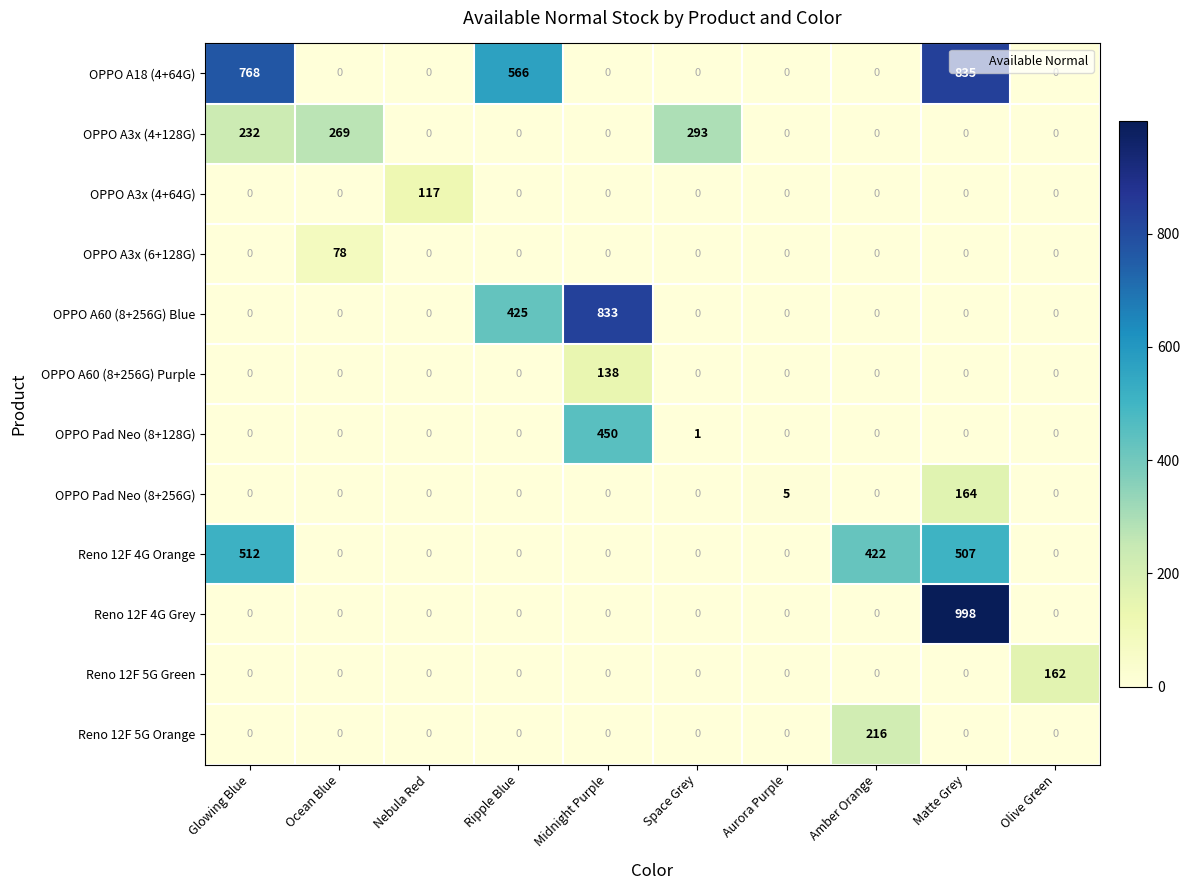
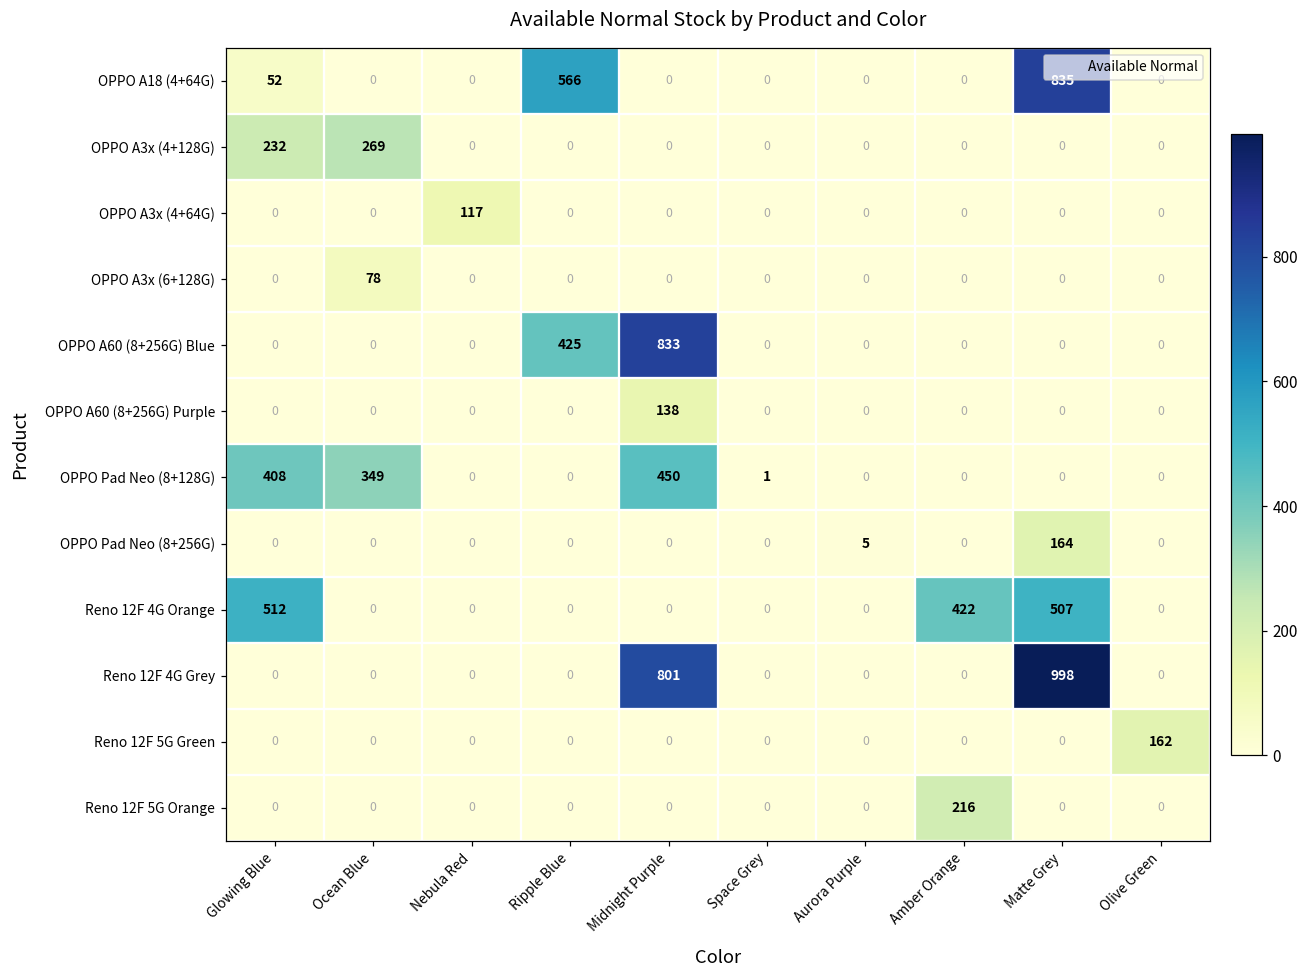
  {
    "OPPO A18 (4+64G)": {
-     "Glowing Blue": 768,
+     "Glowing Blue": 52,
      "Ocean Blue": 0,
      "Nebula Red": 0,
      "Ripple Blue": 566,
      "Midnight Purple": 0,
      "Space Grey": 0,
      "Aurora Purple": 0,
      "Amber Orange": 0
    },
    "OPPO A3x (4+128G)": {
      "Glowing Blue": 232,
      "Ocean Blue": 269,
      "Nebula Red": 0,
      "Ripple Blue": 0,
      "Midnight Purple": 0,
-     "Space Grey": 293,
+     "Space Grey": 0,
      "Aurora Purple": 0,
      "Amber Orange": 0,
      "Matte Grey": 0,
      "Olive Green": 0
    },
    "OPPO A3x (4+64G)": {
      "Glowing Blue": 0,
      "Ocean Blue": 0,
      "Nebula Red": 117,
      "Ripple Blue": 0,
      "Midnight Purple": 0,
      "Space Grey": 0,
      "Aurora Purple": 0,
      "Amber Orange": 0,
      "Matte Grey": 0,
      "Olive Green": 0
    },
    "OPPO A3x (6+128G)": {
      "Glowing Blue": 0,
      "Ocean Blue": 78,
      "Nebula Red": 0,
      "Ripple Blue": 0,
      "Midnight Purple": 0,
      "Space Grey": 0,
      "Aurora Purple": 0,
      "Amber Orange": 0,
      "Matte Grey": 0,
      "Olive Green": 0
    },
    "OPPO A60 (8+256G) Blue": {
      "Glowing Blue": 0,
      "Ocean Blue": 0,
      "Nebula Red": 0,
      "Ripple Blue": 425,
      "Midnight Purple": 833,
      "Space Grey": 0,
      "Aurora Purple": 0,
      "Amber Orange": 0,
      "Matte Grey": 0,
      "Olive Green": 0
    },
    "OPPO A60 (8+256G) Purple": {
      "Glowing Blue": 0,
      "Ocean Blue": 0,
      "Nebula Red": 0,
      "Ripple Blue": 0,
      "Midnight Purple": 138,
      "Space Grey": 0,
      "Aurora Purple": 0,
      "Amber Orange": 0,
      "Matte Grey": 0,
      "Olive Green": 0
    },
    "OPPO Pad Neo (8+128G)": {
-     "Glowing Blue": 0,
-     "Ocean Blue": 0,
+     "Glowing Blue": 408,
+     "Ocean Blue": 349,
      "Nebula Red": 0,
      "Ripple Blue": 0,
      "Midnight Purple": 450,
      "Space Grey": 1,
      "Aurora Purple": 0,
      "Amber Orange": 0,
      "Matte Grey": 0,
      "Olive Green": 0
    },
    "OPPO Pad Neo (8+256G)": {
      "Glowing Blue": 0,
      "Ocean Blue": 0,
      "Nebula Red": 0,
      "Ripple Blue": 0,
      "Midnight Purple": 0,
      "Space Grey": 0,
      "Aurora Purple": 5,
      "Amber Orange": 0,
      "Matte Grey": 164,
      "Olive Green": 0
    },
    "Reno 12F 4G Orange": {
      "Glowing Blue": 512,
      "Ocean Blue": 0,
      "Nebula Red": 0,
      "Ripple Blue": 0,
      "Midnight Purple": 0,
      "Space Grey": 0,
      "Aurora Purple": 0,
      "Amber Orange": 422,
      "Matte Grey": 507,
      "Olive Green": 0
    },
    "Reno 12F 4G Grey": {
      "Glowing Blue": 0,
      "Ocean Blue": 0,
      "Nebula Red": 0,
      "Ripple Blue": 0,
-     "Midnight Purple": 0,
+     "Midnight Purple": 801,
      "Space Grey": 0,
      "Aurora Purple": 0,
      "Amber Orange": 0,
      "Matte Grey": 998,
      "Olive Green": 0
    },
    "Reno 12F 5G Green": {
      "Glowing Blue": 0,
      "Ocean Blue": 0,
      "Nebula Red": 0,
      "Ripple Blue": 0,
      "Midnight Purple": 0,
      "Space Grey": 0,
      "Aurora Purple": 0,
      "Amber Orange": 0,
      "Matte Grey": 0,
      "Olive Green": 162
    },
    "Reno 12F 5G Orange": {
      "Glowing Blue": 0,
      "Ocean Blue": 0,
      "Nebula Red": 0,
      "Ripple Blue": 0,
      "Midnight Purple": 0,
      "Space Grey": 0,
      "Aurora Purple": 0,
      "Amber Orange": 216,
      "Matte Grey": 0,
      "Olive Green": 0
    }
  }
